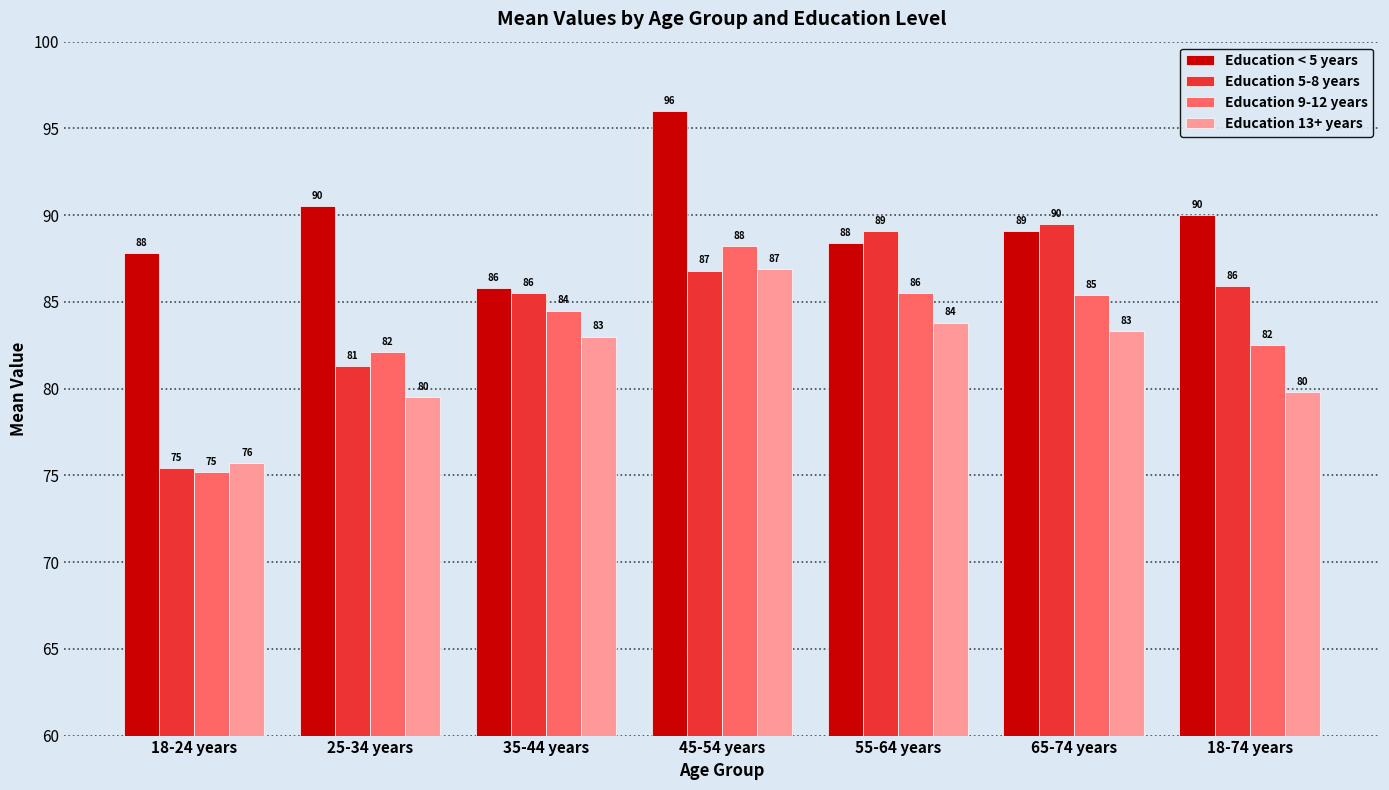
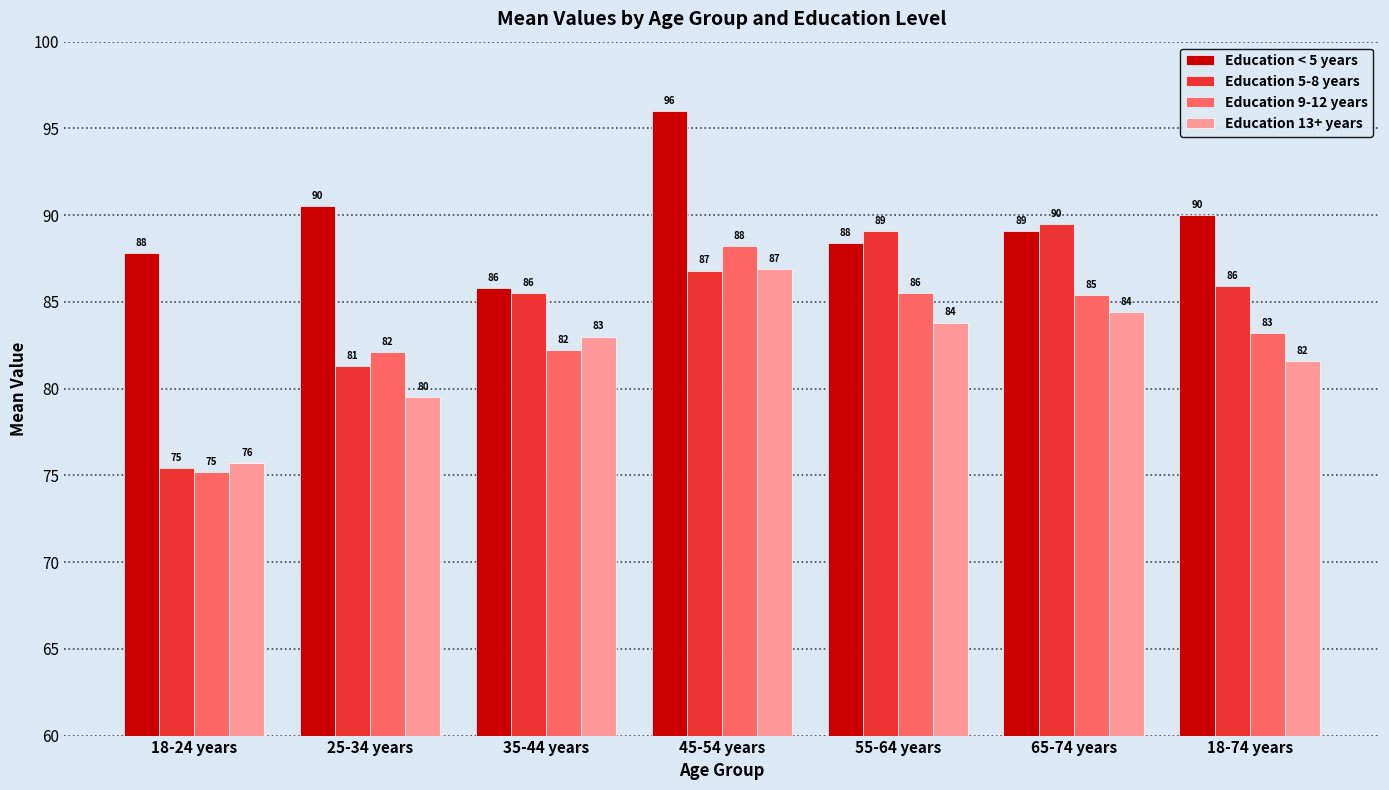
  {
    "Education < 5 years": {
      "18-24 years": 88,
      "25-34 years": 90,
      "35-44 years": 86,
      "45-54 years": 96,
      "55-64 years": 88,
      "65-74 years": 89,
      "18-74 years": 90
    },
    "Education 5-8 years": {
      "18-24 years": 75,
      "25-34 years": 81,
      "35-44 years": 86,
      "45-54 years": 87,
      "55-64 years": 89,
      "65-74 years": 90,
      "18-74 years": 86
    },
    "Education 9-12 years": {
      "18-24 years": 75,
      "25-34 years": 82,
-     "35-44 years": 84,
+     "35-44 years": 82,
      "45-54 years": 88,
      "55-64 years": 86,
      "65-74 years": 85,
-     "18-74 years": 82
+     "18-74 years": 83
    },
    "Education 13+ years": {
      "18-24 years": 76,
      "25-34 years": 80,
      "35-44 years": 83,
      "45-54 years": 87,
      "55-64 years": 84,
-     "65-74 years": 83,
-     "18-74 years": 80
+     "65-74 years": 84,
+     "18-74 years": 82
    }
  }
